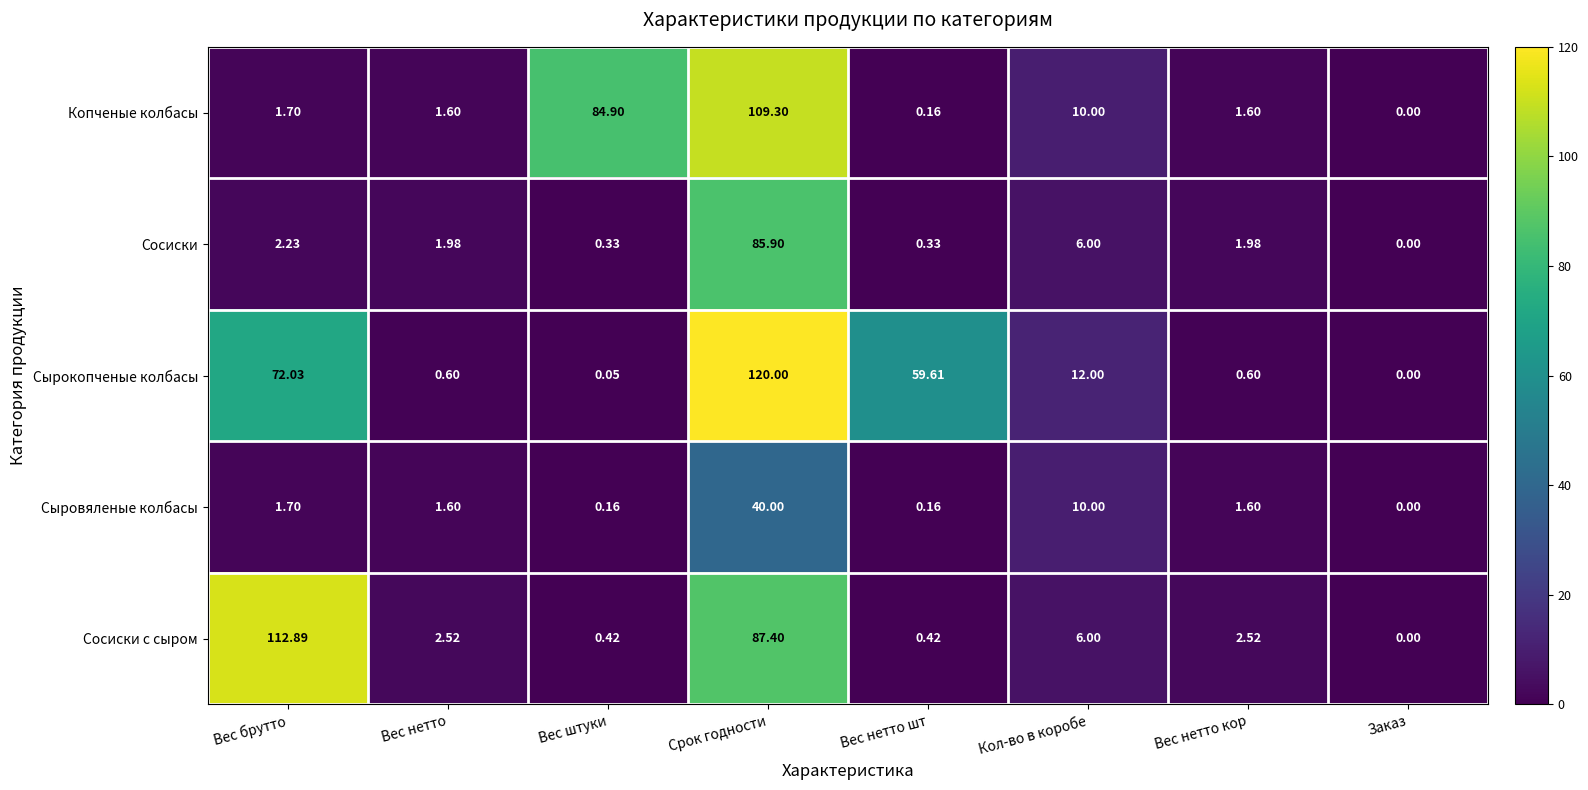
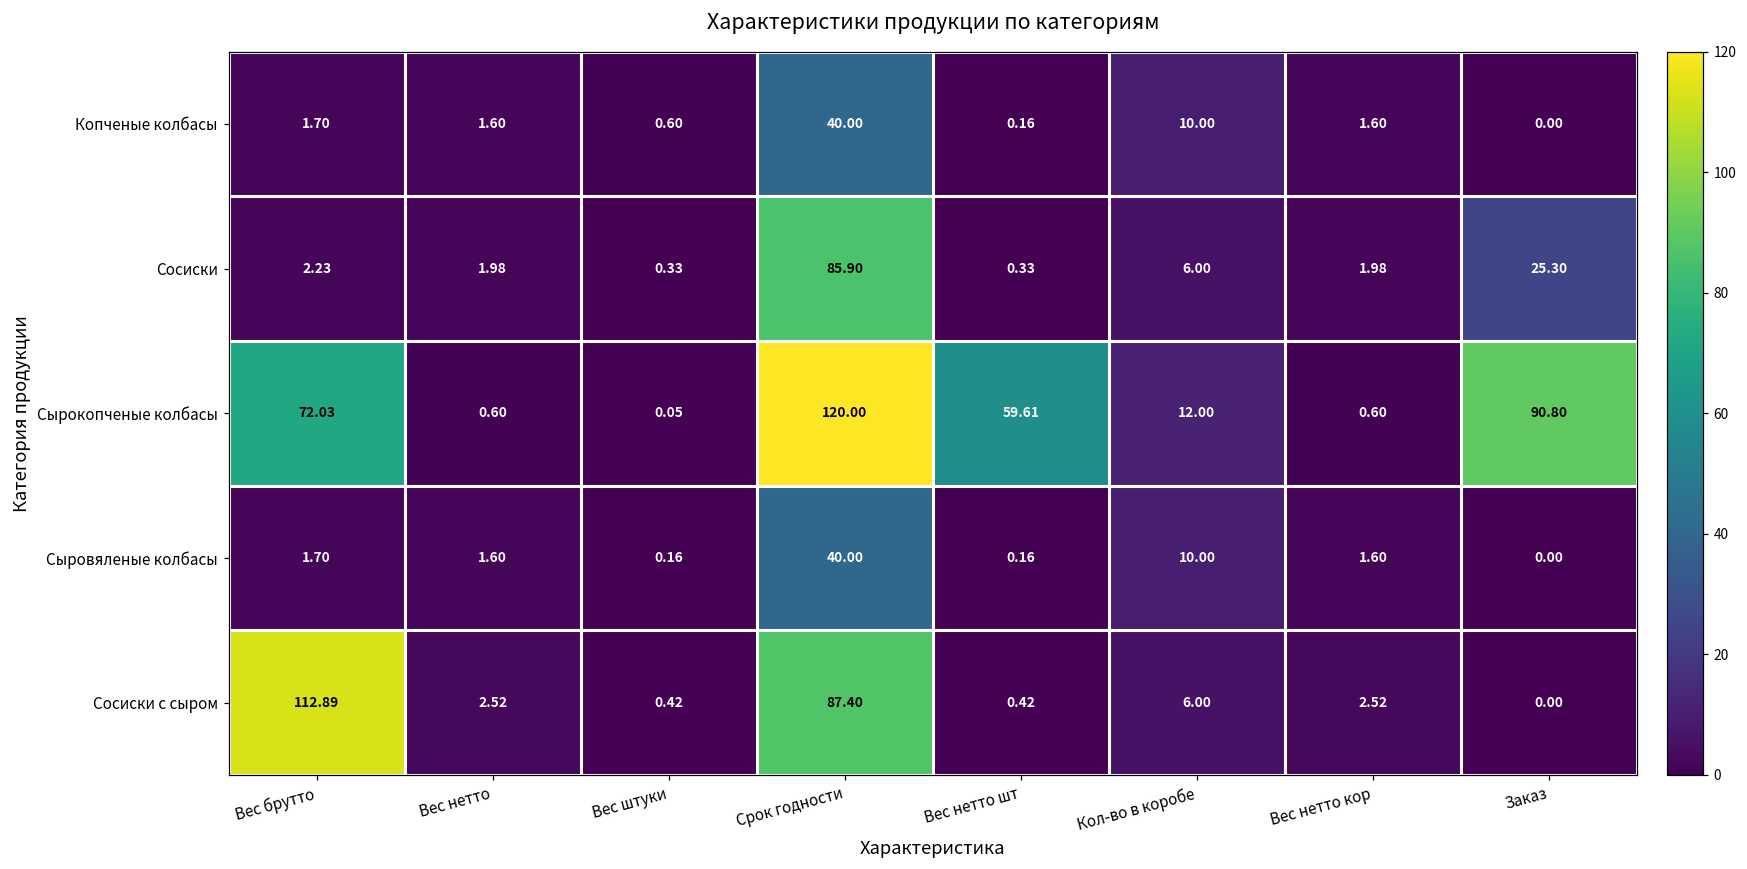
  {
    "Копченые колбасы": {
      "Вес брутто": 1.70,
      "Вес нетто": 1.60,
-     "Вес штуки": 84.90,
-     "Срок годности": 109.30,
+     "Вес штуки": 0.60,
+     "Срок годности": 40.00,
      "Вес нетто шт": 0.16,
      "Кол-во в коробе": 10.00,
      "Вес нетто кор": 1.60,
      "Заказ": 0.00
    },
    "Сосиски": {
      "Вес брутто": 2.23,
      "Вес нетто": 1.98,
      "Вес штуки": 0.33,
      "Срок годности": 85.90,
      "Вес нетто шт": 0.33,
      "Кол-во в коробе": 6.00,
      "Вес нетто кор": 1.98,
-     "Заказ": 0.00
+     "Заказ": 25.30
    },
    "Сырокопченые колбасы": {
      "Вес брутто": 72.03,
      "Вес нетто": 0.60,
      "Вес штуки": 0.05,
      "Срок годности": 120.00,
      "Вес нетто шт": 59.61,
      "Кол-во в коробе": 12.00,
      "Вес нетто кор": 0.60,
-     "Заказ": 0.00
+     "Заказ": 90.80
    },
    "Сыровяленые колбасы": {
      "Вес брутто": 1.70,
      "Вес нетто": 1.60,
      "Вес штуки": 0.16,
      "Срок годности": 40.00,
      "Вес нетто шт": 0.16,
      "Кол-во в коробе": 10.00,
      "Вес нетто кор": 1.60,
      "Заказ": 0.00
    },
    "Сосиски с сыром": {
      "Вес брутто": 112.89,
      "Вес нетто": 2.52,
      "Вес штуки": 0.42,
      "Срок годности": 87.40,
      "Вес нетто шт": 0.42,
      "Кол-во в коробе": 6.00,
      "Вес нетто кор": 2.52,
      "Заказ": 0.00
    }
  }
